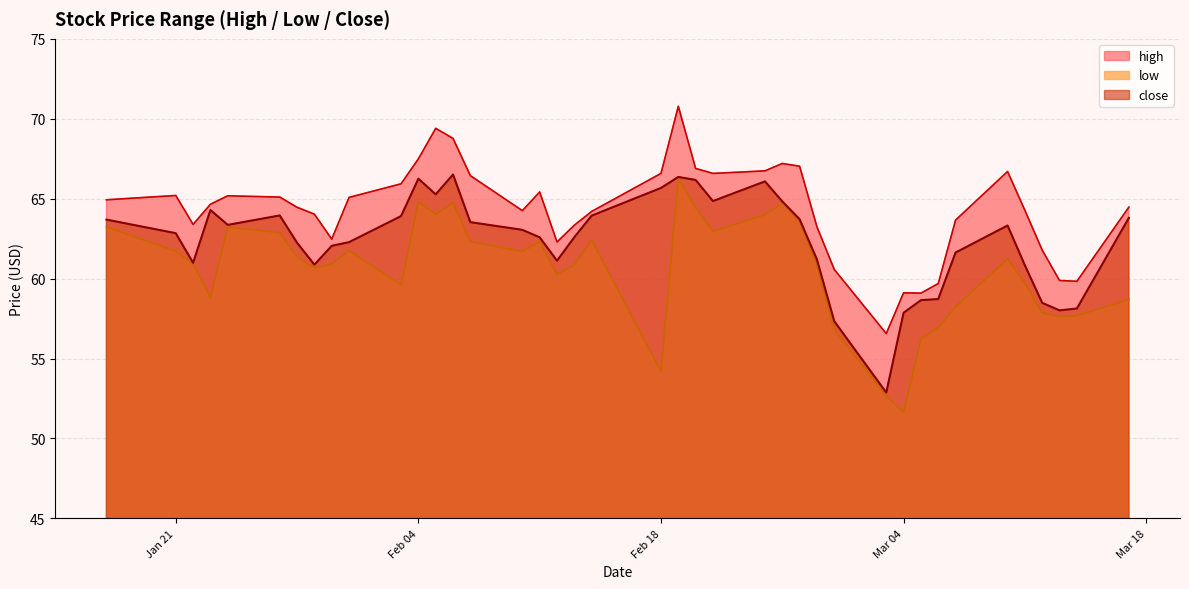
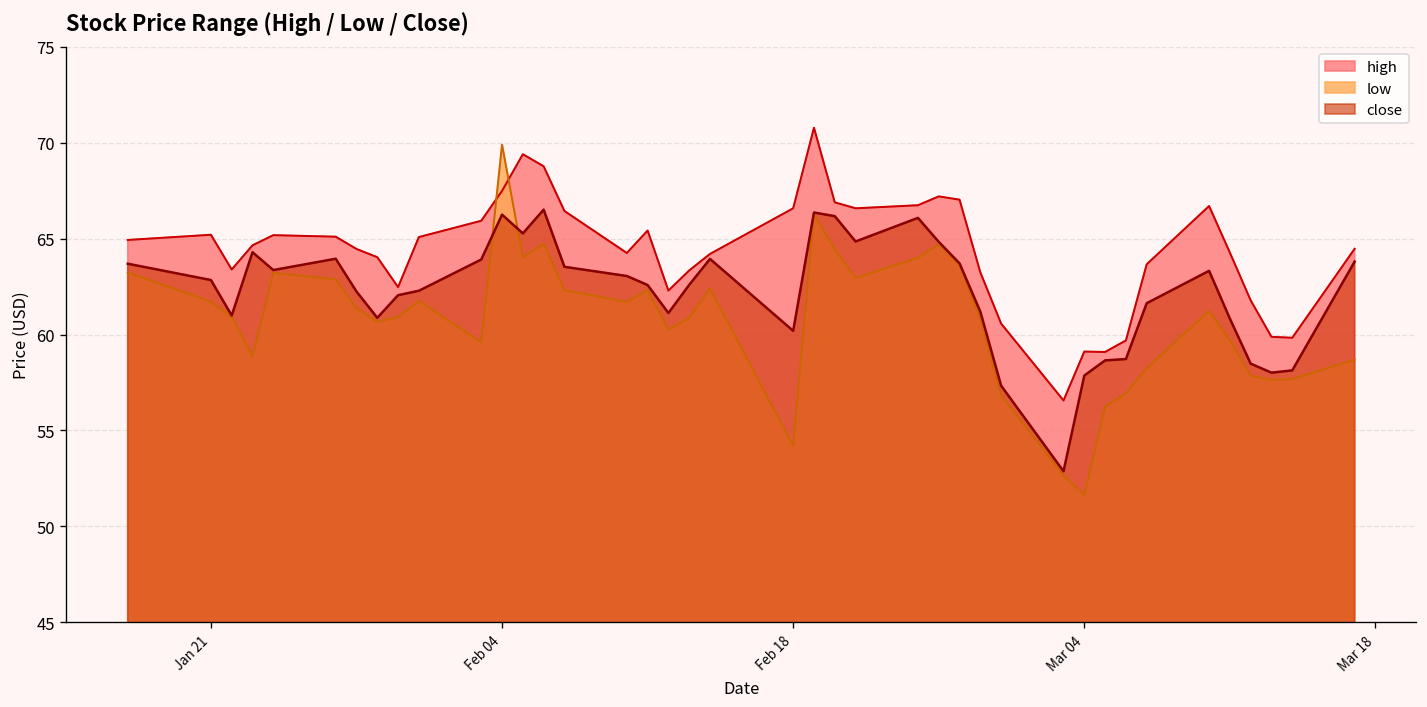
  {
    "high": {
      "Jan 21": 65.2,
      "Feb 04": 67.5,
      "Feb 18": 66.6,
      "Mar 04": 59.1
    },
    "low": {
      "Jan 21": 61.7,
-     "Feb 04": 64.8,
+     "Feb 04": 69.9,
      "Feb 18": 54.2,
      "Mar 04": 51.6
    },
    "close": {
      "Jan 21": 62.8,
      "Feb 04": 66.3,
-     "Feb 18": 65.7,
+     "Feb 18": 60.2,
      "Mar 04": 57.9
    }
  }
